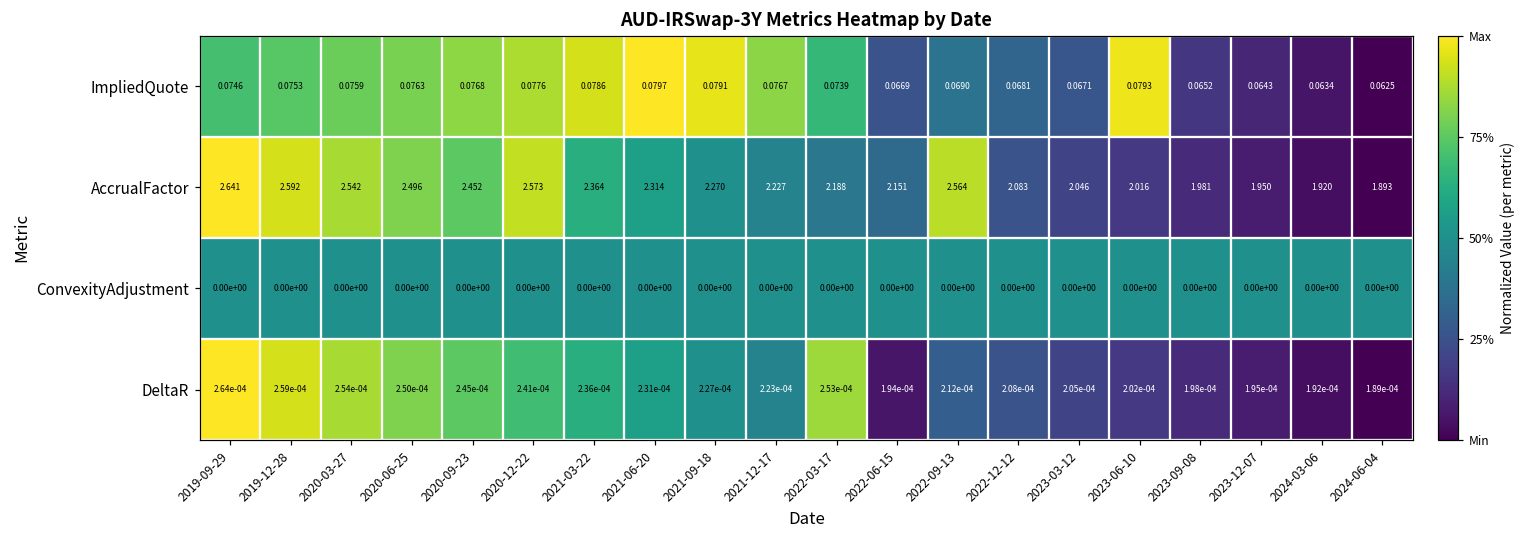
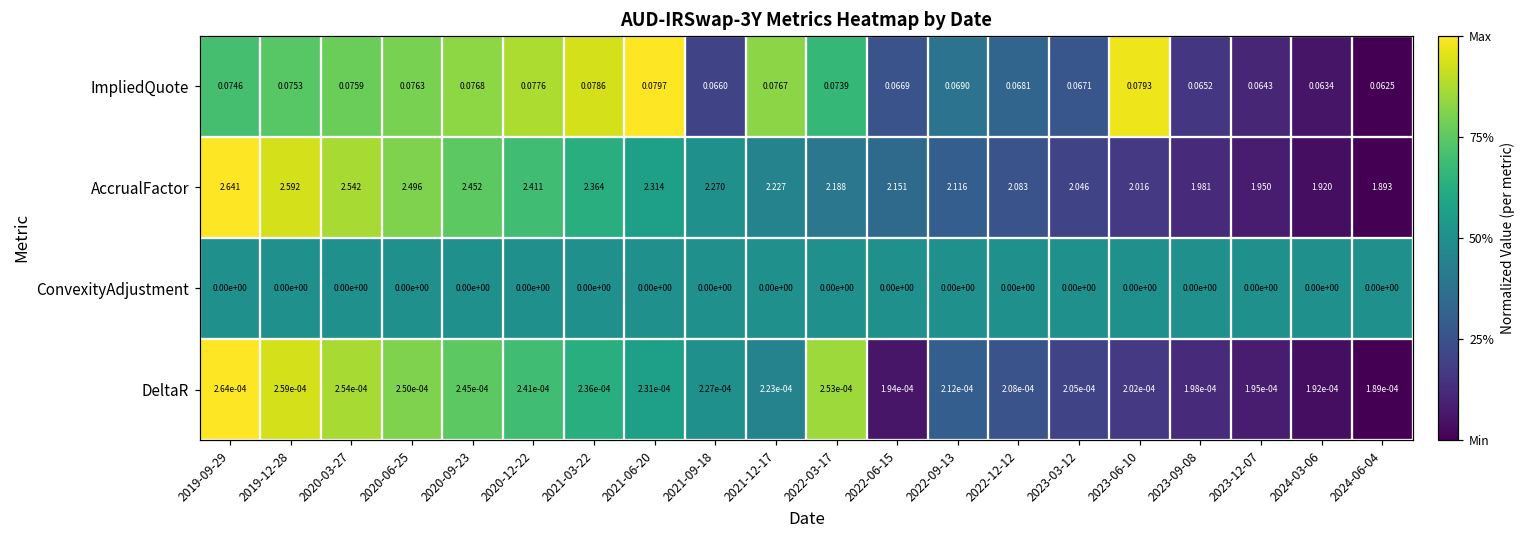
  {
    "ImpliedQuote": {
      "2019-09-29": "0.0746",
      "2019-12-28": "0.0753",
      "2020-03-27": "0.0759",
      "2020-06-25": "0.0763",
      "2020-09-23": "0.0768",
      "2020-12-22": "0.0776",
      "2021-03-22": "0.0786",
      "2021-06-20": "0.0797",
-     "2021-09-18": "0.0791",
+     "2021-09-18": "0.0660",
      "2021-12-17": "0.0767",
      "2022-03-17": "0.0739",
      "2022-06-15": "0.0669",
      "2022-09-13": "0.0690",
      "2022-12-12": "0.0681",
      "2023-03-12": "0.0671",
      "2023-06-10": "0.0793",
      "2023-09-08": "0.0652",
      "2023-12-07": "0.0643",
      "2024-03-06": "0.0634",
      "2024-06-04": "0.0625"
    },
    "AccrualFactor": {
      "2019-09-29": "2.641",
      "2019-12-28": "2.592",
      "2020-03-27": "2.542",
      "2020-06-25": "2.496",
      "2020-09-23": "2.452",
-     "2020-12-22": "2.573",
+     "2020-12-22": "2.411",
      "2021-03-22": "2.364",
      "2021-06-20": "2.314",
      "2021-09-18": "2.270",
      "2021-12-17": "2.227",
      "2022-03-17": "2.188",
      "2022-06-15": "2.151",
-     "2022-09-13": "2.564",
+     "2022-09-13": "2.116",
      "2022-12-12": "2.083",
      "2023-03-12": "2.046",
      "2023-06-10": "2.016",
      "2023-09-08": "1.981",
      "2023-12-07": "1.950",
      "2024-03-06": "1.920",
      "2024-06-04": "1.893"
    },
    "ConvexityAdjustment": {
      "2019-09-29": "0.00e+00",
      "2019-12-28": "0.00e+00",
      "2020-03-27": "0.00e+00",
      "2020-06-25": "0.00e+00",
      "2020-09-23": "0.00e+00",
      "2020-12-22": "0.00e+00",
      "2021-03-22": "0.00e+00",
      "2021-06-20": "0.00e+00",
      "2021-09-18": "0.00e+00",
      "2021-12-17": "0.00e+00",
      "2022-03-17": "0.00e+00",
      "2022-06-15": "0.00e+00",
      "2022-09-13": "0.00e+00",
      "2022-12-12": "0.00e+00",
      "2023-03-12": "0.00e+00",
      "2023-06-10": "0.00e+00",
      "2023-09-08": "0.00e+00",
      "2023-12-07": "0.00e+00",
      "2024-03-06": "0.00e+00",
      "2024-06-04": "0.00e+00"
    },
    "DeltaR": {
      "2019-09-29": "2.64e-04",
      "2019-12-28": "2.59e-04",
      "2020-03-27": "2.54e-04",
      "2020-06-25": "2.50e-04",
      "2020-09-23": "2.45e-04",
      "2020-12-22": "2.41e-04",
      "2021-03-22": "2.36e-04",
      "2021-06-20": "2.31e-04",
      "2021-09-18": "2.27e-04",
      "2021-12-17": "2.23e-04",
      "2022-03-17": "2.53e-04",
      "2022-06-15": "1.94e-04",
      "2022-09-13": "2.12e-04",
      "2022-12-12": "2.08e-04",
      "2023-03-12": "2.05e-04",
      "2023-06-10": "2.02e-04",
      "2023-09-08": "1.98e-04",
      "2023-12-07": "1.95e-04",
      "2024-03-06": "1.92e-04",
      "2024-06-04": "1.89e-04"
    }
  }
